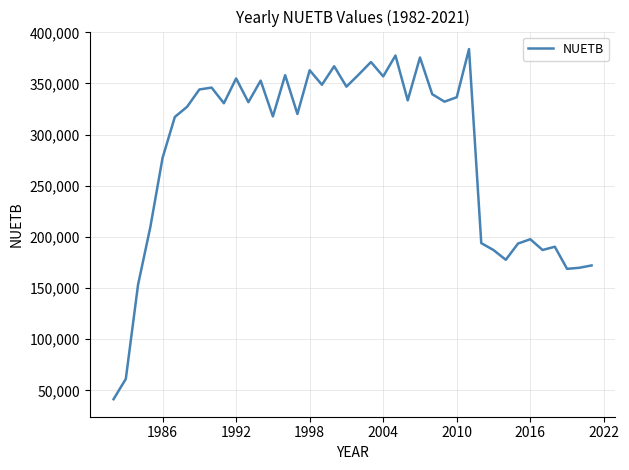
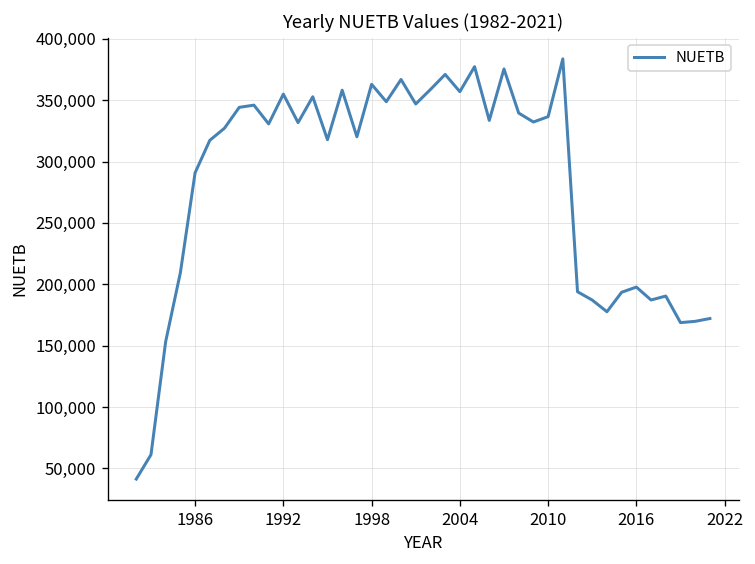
  {
-   "1986": "277,000",
+   "1986": "291,000",
    "1992": "355,000",
    "1998": "363,000",
    "2004": "357,000",
    "2010": "337,000",
    "2016": "198,000"
  }
